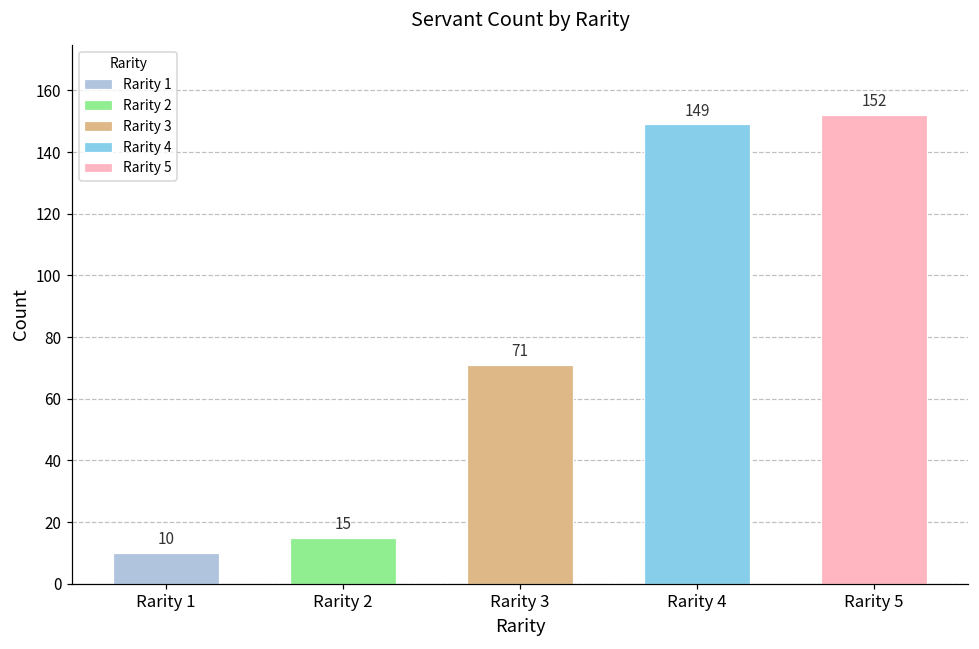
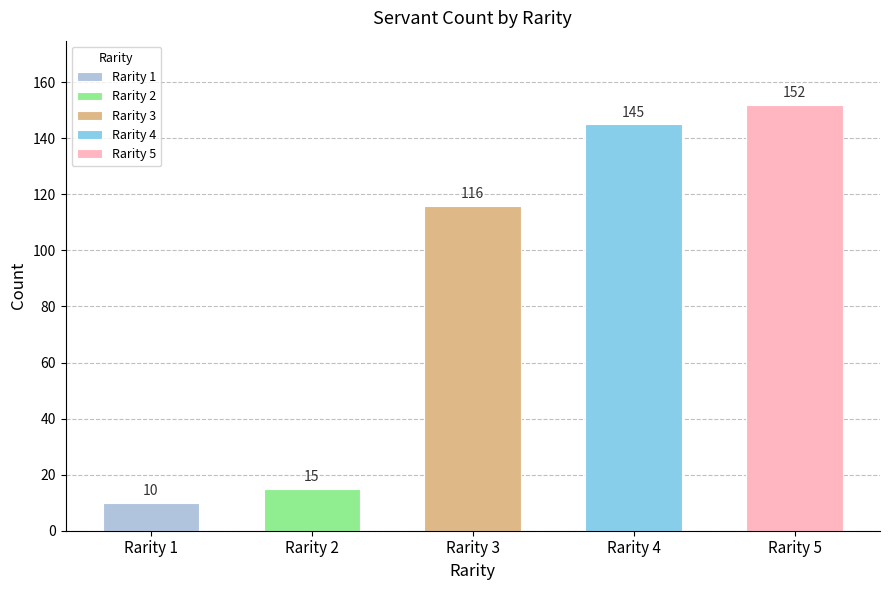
  {
    "Rarity 1": 10,
    "Rarity 2": 15,
-   "Rarity 3": 71,
-   "Rarity 4": 149,
+   "Rarity 3": 116,
+   "Rarity 4": 145,
    "Rarity 5": 152
  }
